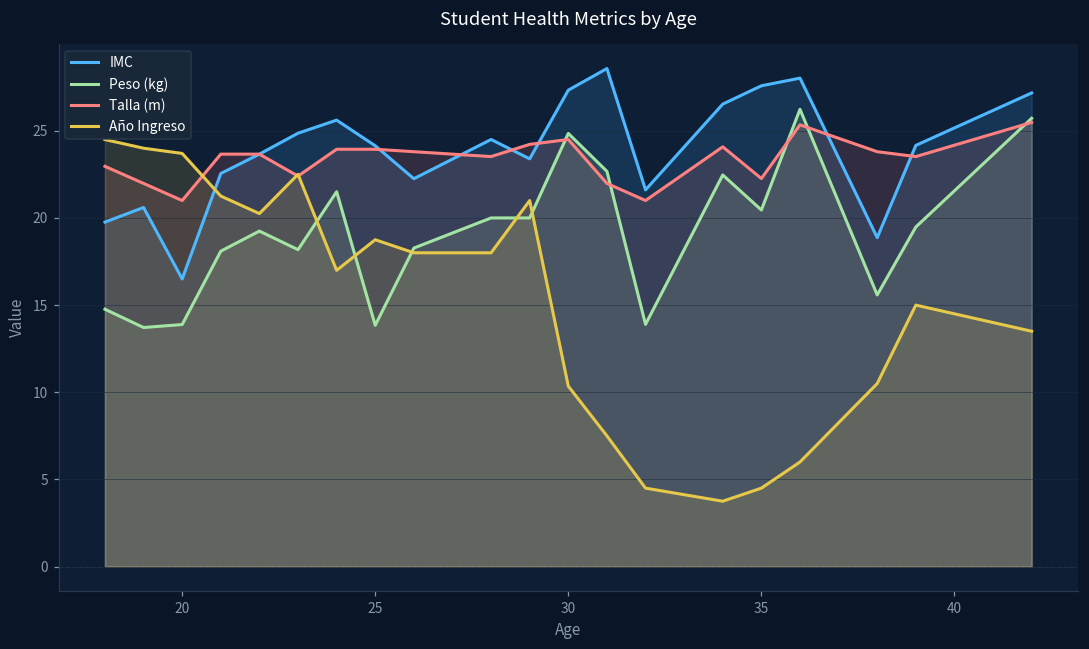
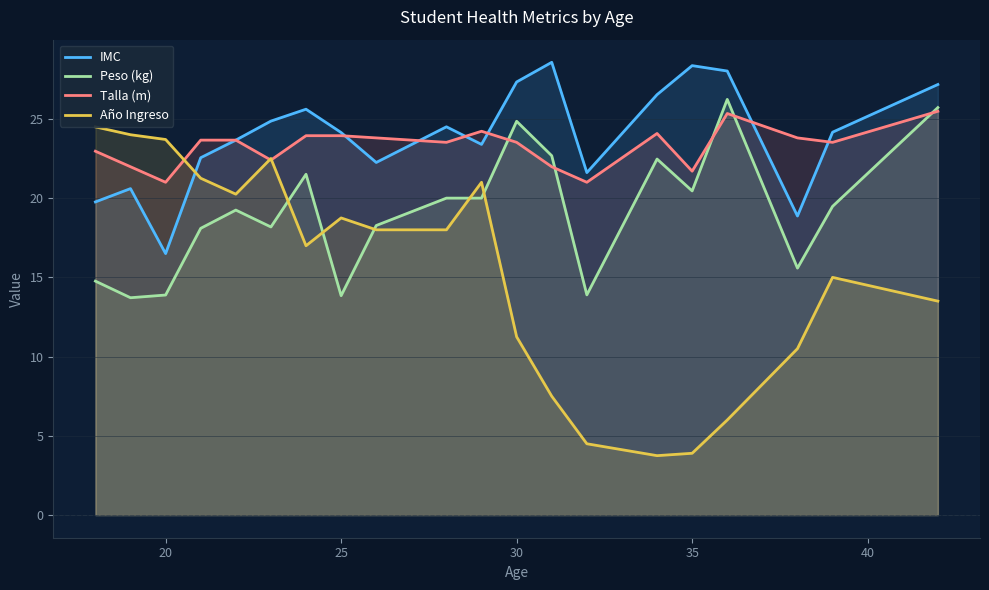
  {
    "IMC": {
      "20": 16.5,
      "25": 24.1,
      "30": 27.3,
-     "35": 27.6
+     "35": 28.4
    },
    "Peso (kg)": {
      "20": 13.9,
      "25": 13.8,
      "30": 24.8,
      "35": 20.5
    },
    "Talla (m)": {
      "20": 21.0,
      "25": 23.9,
-     "30": 24.5,
-     "35": 22.3
+     "30": 23.5,
+     "35": 21.7
    },
    "Año Ingreso": {
      "20": 23.7,
      "25": 18.8,
-     "30": 10.4,
-     "35": 4.5
+     "30": 11.3,
+     "35": 3.9
    }
  }
